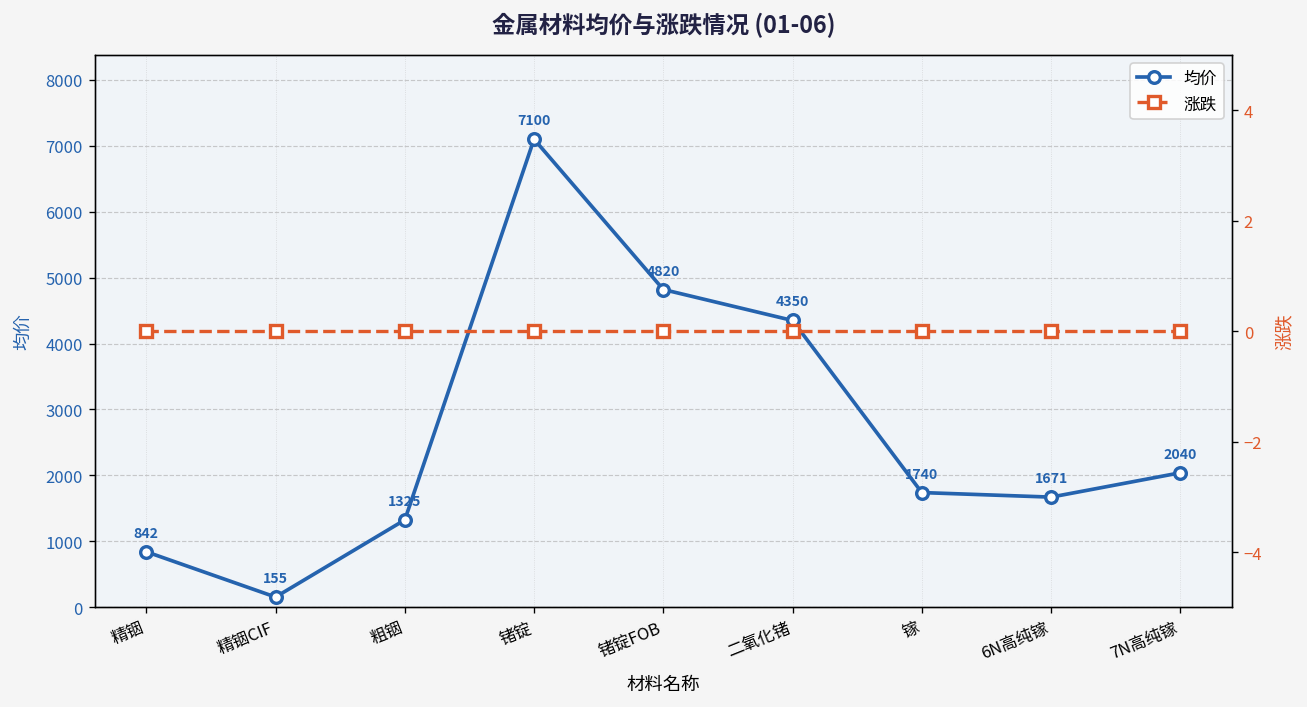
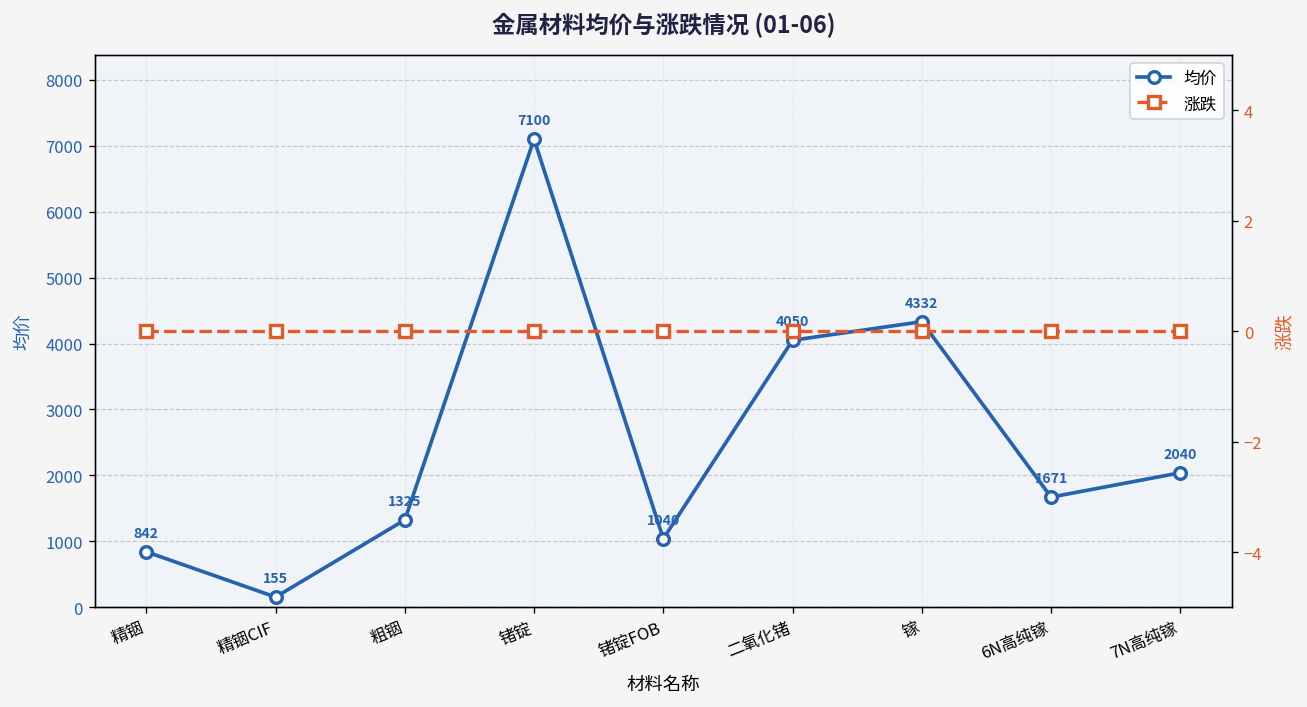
  {
    "均价": {
      "精铟": 842,
      "精铟CIF": 155,
      "粗铟": 1325,
      "锗锭": 7100,
-     "锗锭FOB": 4820,
-     "二氧化锗": 4350,
-     "镓": 1740,
+     "锗锭FOB": 1040,
+     "二氧化锗": 4050,
+     "镓": 4332,
      "6N高纯镓": 1671,
      "7N高纯镓": 2040
    }
  }
